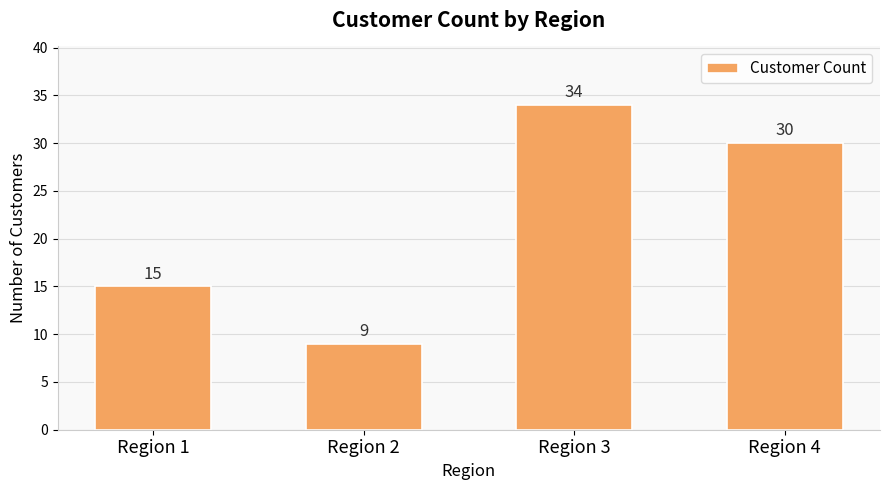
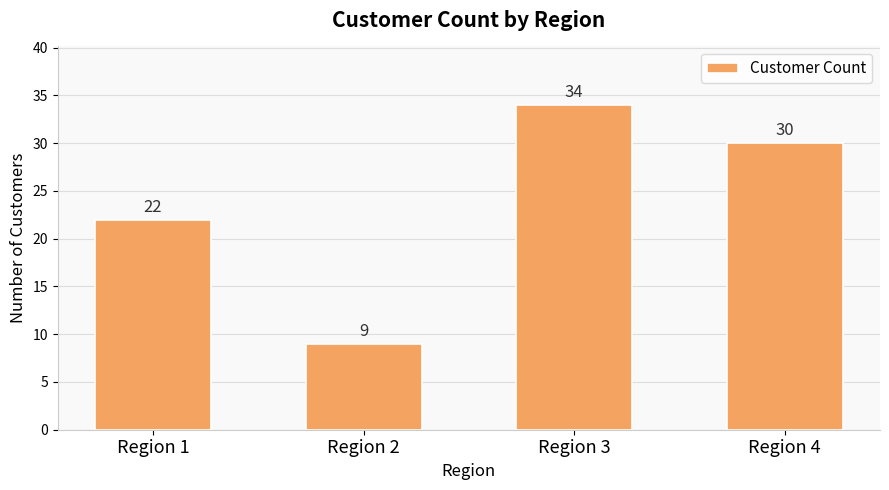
  {
-   "Region 1": 15,
+   "Region 1": 22,
    "Region 2": 9,
    "Region 3": 34,
    "Region 4": 30
  }
